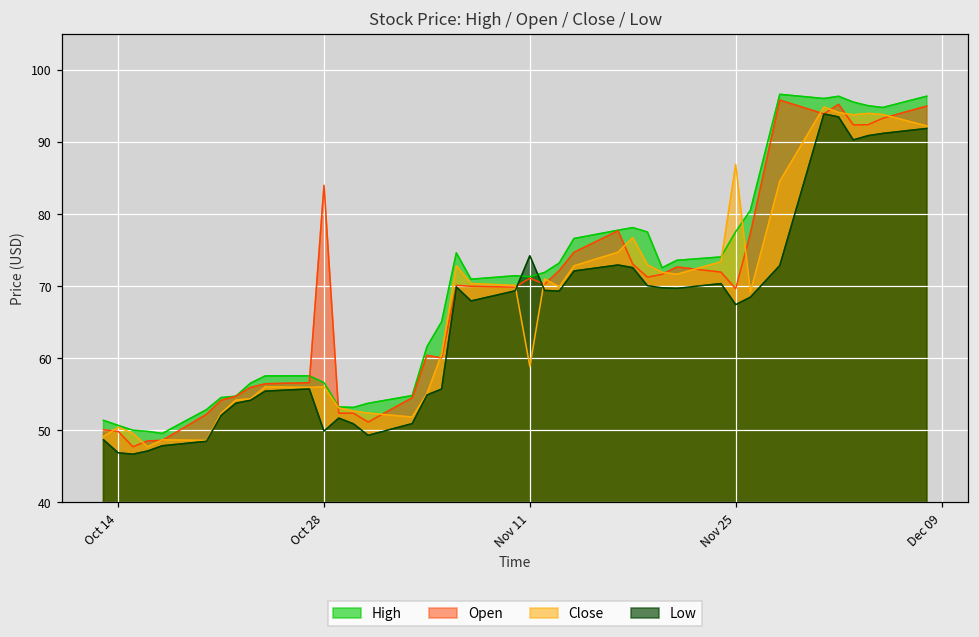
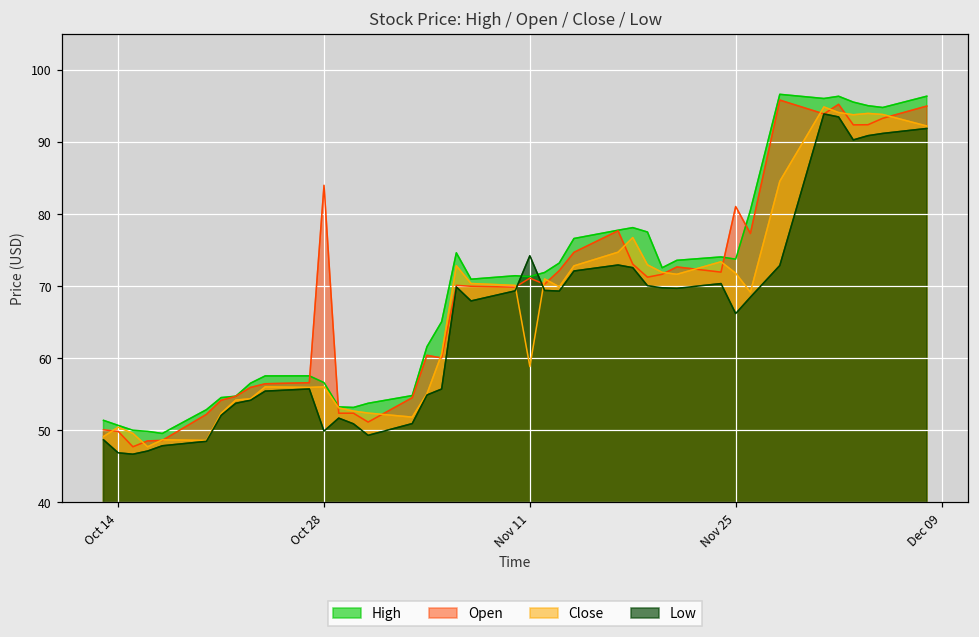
  {
    "High": {
      "Oct 28": 57,
-     "Nov 25": 78
+     "Nov 25": 74
    },
    "Open": {
      "Oct 14": 50,
      "Oct 28": 84,
-     "Nov 25": 70
+     "Nov 25": 81
    },
    "Close": {
      "Oct 28": 56,
      "Nov 11": 59,
-     "Nov 25": 87
+     "Nov 25": 72
    },
    "Low": {
      "Oct 14": 47,
      "Oct 28": 50,
      "Nov 11": 74,
-     "Nov 25": 67
+     "Nov 25": 66
    }
  }
